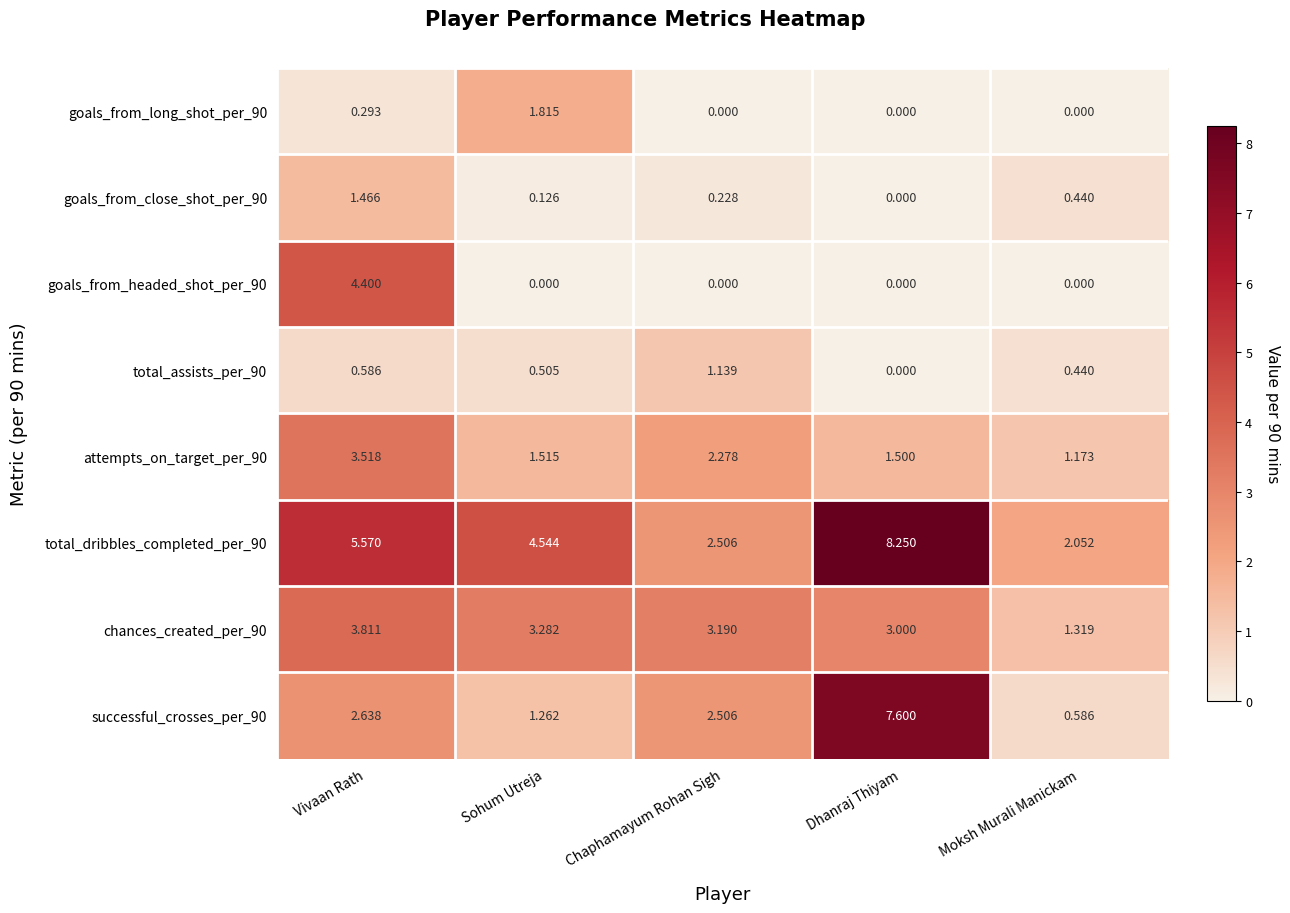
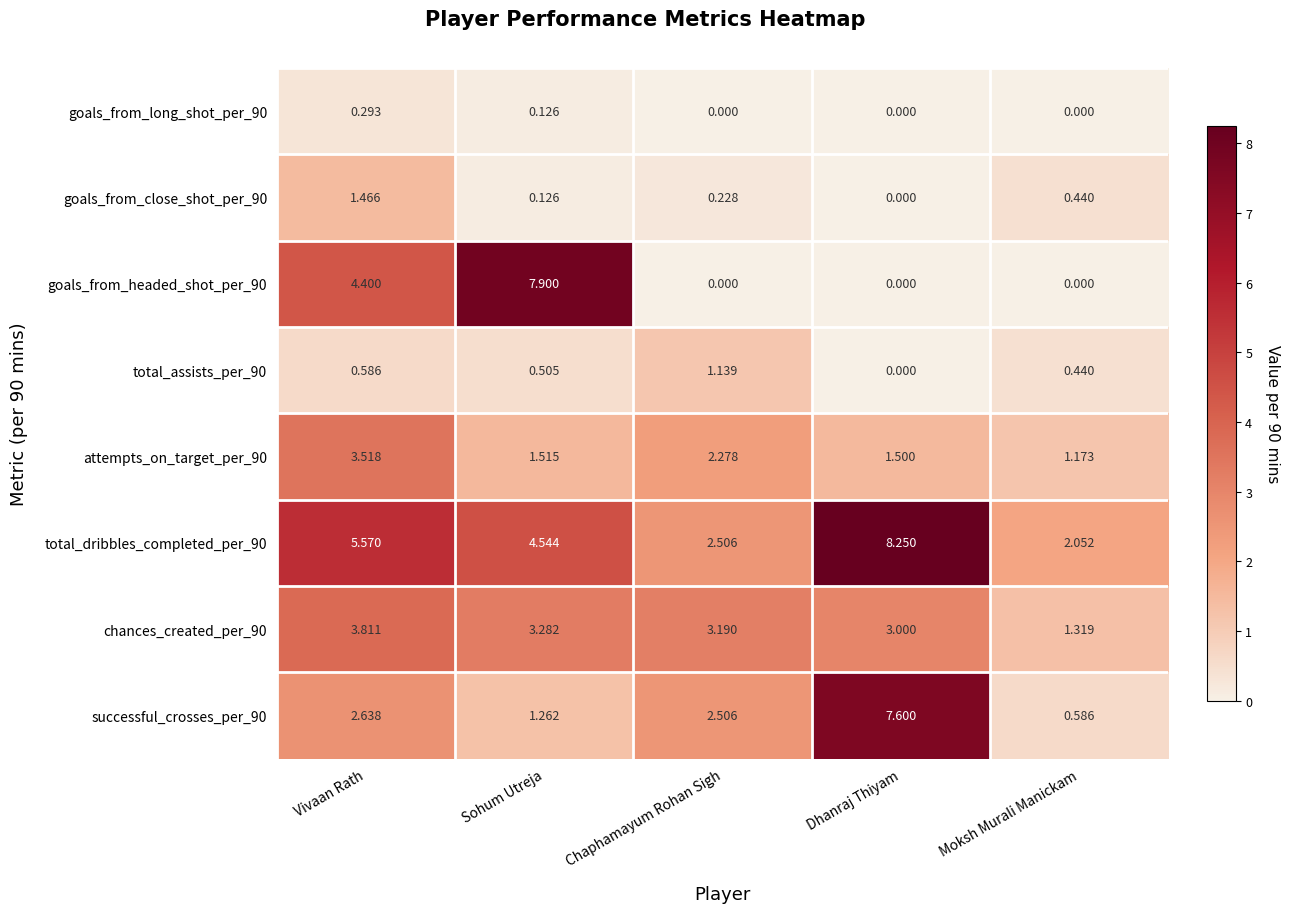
  {
    "goals_from_long_shot_per_90": {
      "Vivaan Rath": 0.293,
-     "Sohum Utreja": 1.815,
+     "Sohum Utreja": 0.126,
      "Chaphamayum Rohan Sigh": 0.000,
      "Dhanraj Thiyam": 0.000,
      "Moksh Murali Manickam": 0.000
    },
    "goals_from_close_shot_per_90": {
      "Vivaan Rath": 1.466,
      "Sohum Utreja": 0.126,
      "Chaphamayum Rohan Sigh": 0.228,
      "Dhanraj Thiyam": 0.000,
      "Moksh Murali Manickam": 0.440
    },
    "goals_from_headed_shot_per_90": {
      "Vivaan Rath": 4.400,
-     "Sohum Utreja": 0.000,
+     "Sohum Utreja": 7.900,
      "Chaphamayum Rohan Sigh": 0.000,
      "Dhanraj Thiyam": 0.000,
      "Moksh Murali Manickam": 0.000
    },
    "total_assists_per_90": {
      "Vivaan Rath": 0.586,
      "Sohum Utreja": 0.505,
      "Chaphamayum Rohan Sigh": 1.139,
      "Dhanraj Thiyam": 0.000,
      "Moksh Murali Manickam": 0.440
    },
    "attempts_on_target_per_90": {
      "Vivaan Rath": 3.518,
      "Sohum Utreja": 1.515,
      "Chaphamayum Rohan Sigh": 2.278,
      "Dhanraj Thiyam": 1.500,
      "Moksh Murali Manickam": 1.173
    },
    "total_dribbles_completed_per_90": {
      "Vivaan Rath": 5.570,
      "Sohum Utreja": 4.544,
      "Chaphamayum Rohan Sigh": 2.506,
      "Dhanraj Thiyam": 8.250,
      "Moksh Murali Manickam": 2.052
    },
    "chances_created_per_90": {
      "Vivaan Rath": 3.811,
      "Sohum Utreja": 3.282,
      "Chaphamayum Rohan Sigh": 3.190,
      "Dhanraj Thiyam": 3.000,
      "Moksh Murali Manickam": 1.319
    },
    "successful_crosses_per_90": {
      "Vivaan Rath": 2.638,
      "Sohum Utreja": 1.262,
      "Chaphamayum Rohan Sigh": 2.506,
      "Dhanraj Thiyam": 7.600,
      "Moksh Murali Manickam": 0.586
    }
  }
